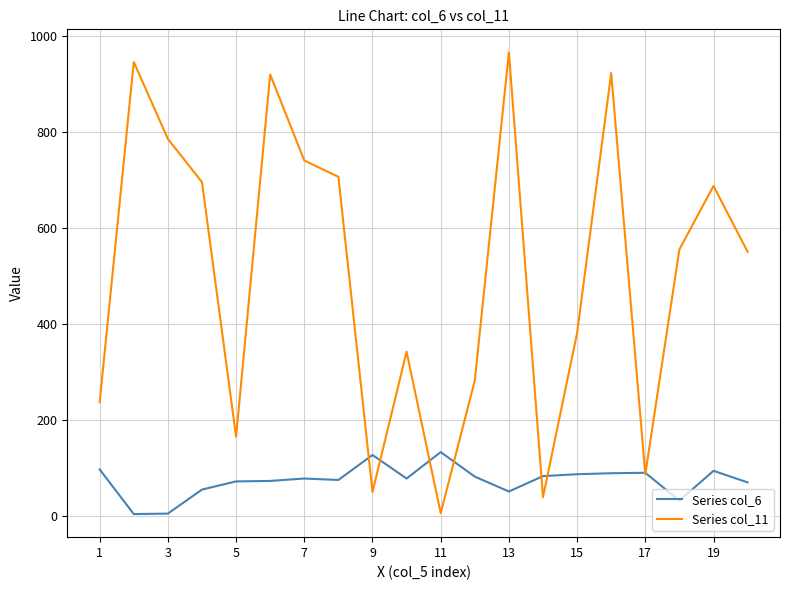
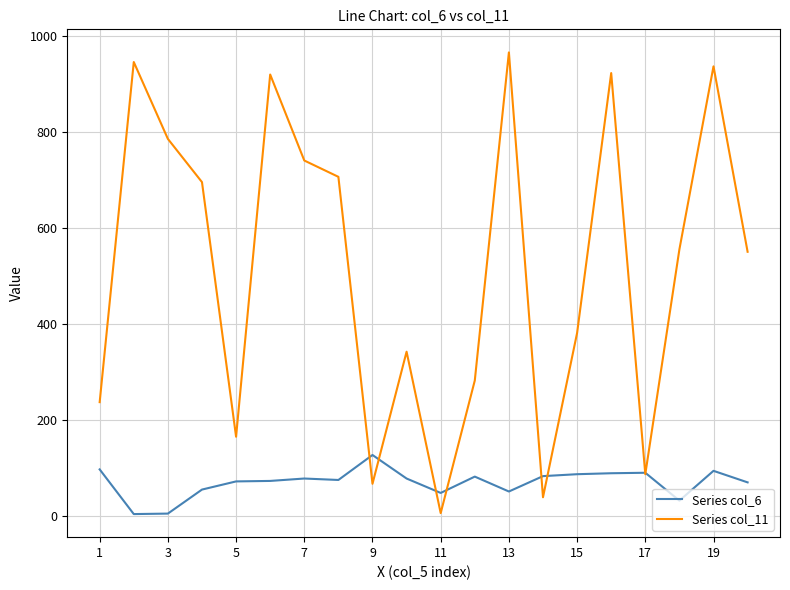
  {
    "Series col_6": {
      "1": 100,
      "3": 10,
      "5": 70,
      "7": 80,
      "9": 130,
-     "11": 130,
+     "11": 50,
      "13": 50,
      "15": 90,
      "19": 90
    },
    "Series col_11": {
      "1": 240,
      "3": 790,
      "5": 170,
      "7": 740,
-     "9": 50,
+     "9": 70,
      "11": 10,
      "13": 970,
      "15": 380,
-     "19": 690
+     "19": 940
    }
  }
